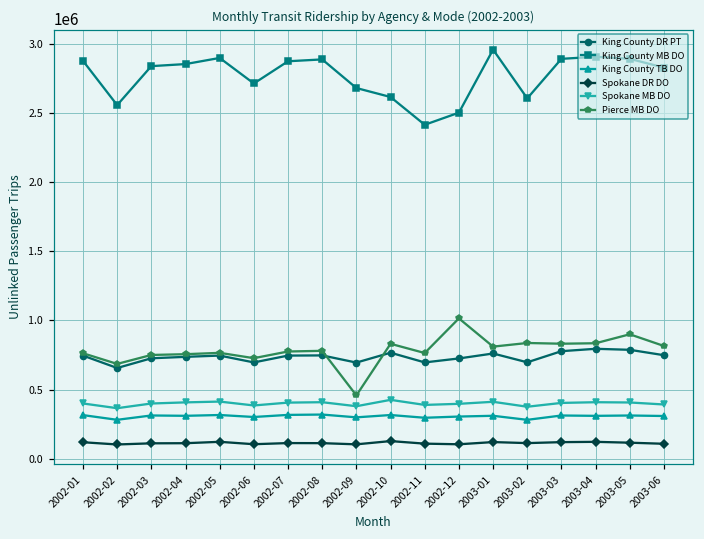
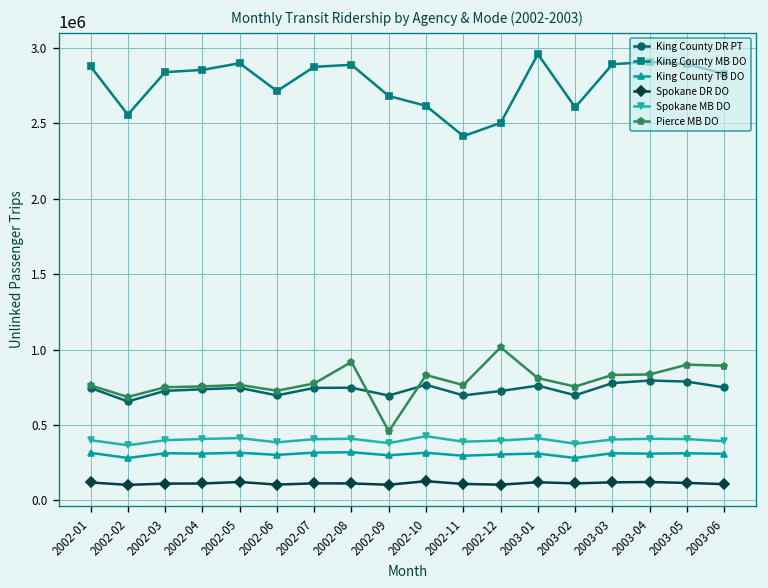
  {
    "Pierce MB DO": {
      "2002-02": 690000,
      "2002-03": 750000,
      "2002-06": 730000,
      "2002-07": 780000,
-     "2002-08": 780000,
+     "2002-08": 920000,
      "2002-09": 460000,
      "2002-10": 830000,
      "2002-11": 760000,
      "2002-12": 1020000,
      "2003-01": 810000,
-     "2003-02": 840000,
+     "2003-02": 760000,
      "2003-03": 830000,
      "2003-04": 840000,
      "2003-05": 900000,
-     "2003-06": 820000
+     "2003-06": 890000
    }
  }
